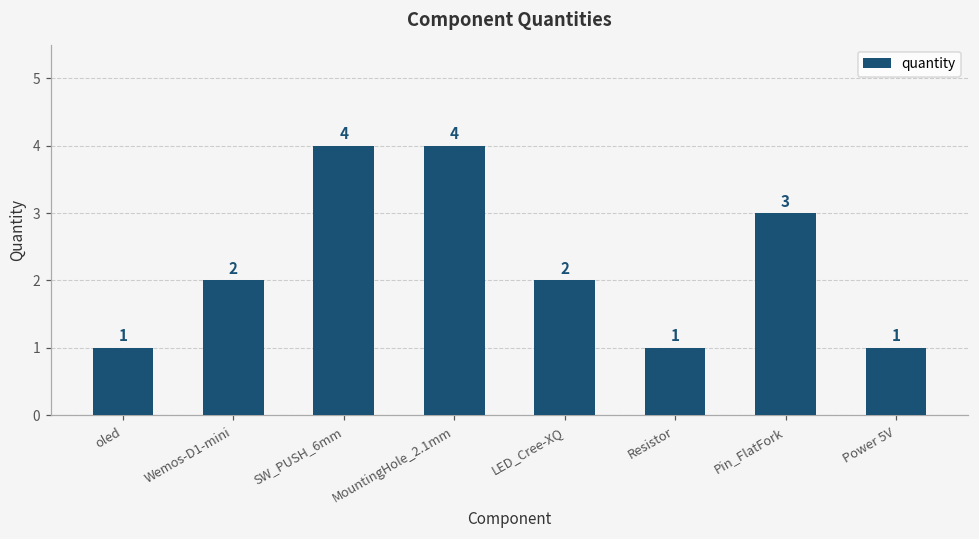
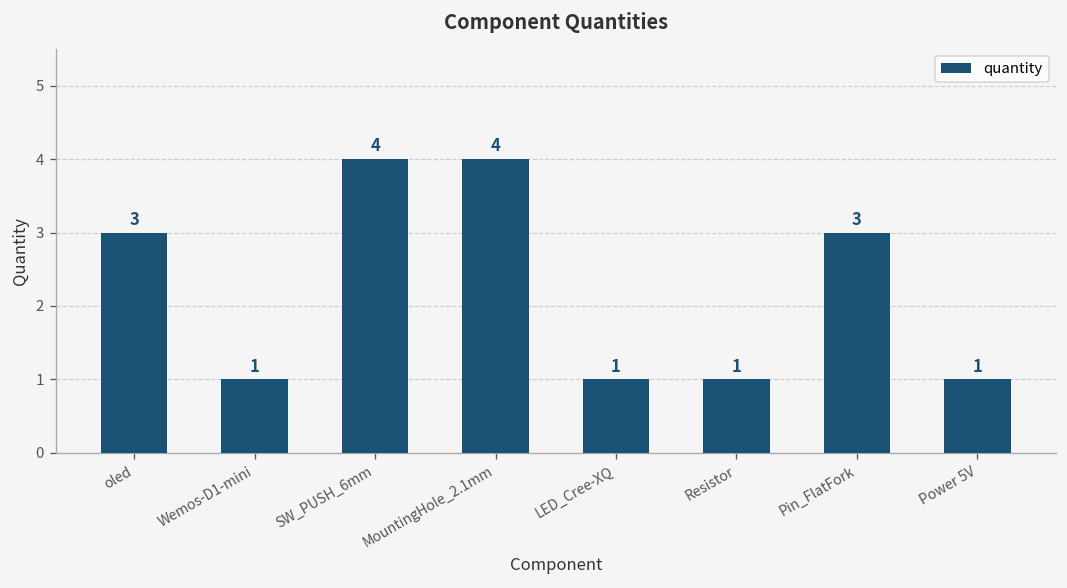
  {
-   "oled": 1,
-   "Wemos-D1-mini": 2,
+   "oled": 3,
+   "Wemos-D1-mini": 1,
    "SW_PUSH_6mm": 4,
    "MountingHole_2.1mm": 4,
-   "LED_Cree-XQ": 2,
+   "LED_Cree-XQ": 1,
    "Resistor": 1,
    "Pin_FlatFork": 3,
    "Power 5V": 1
  }
